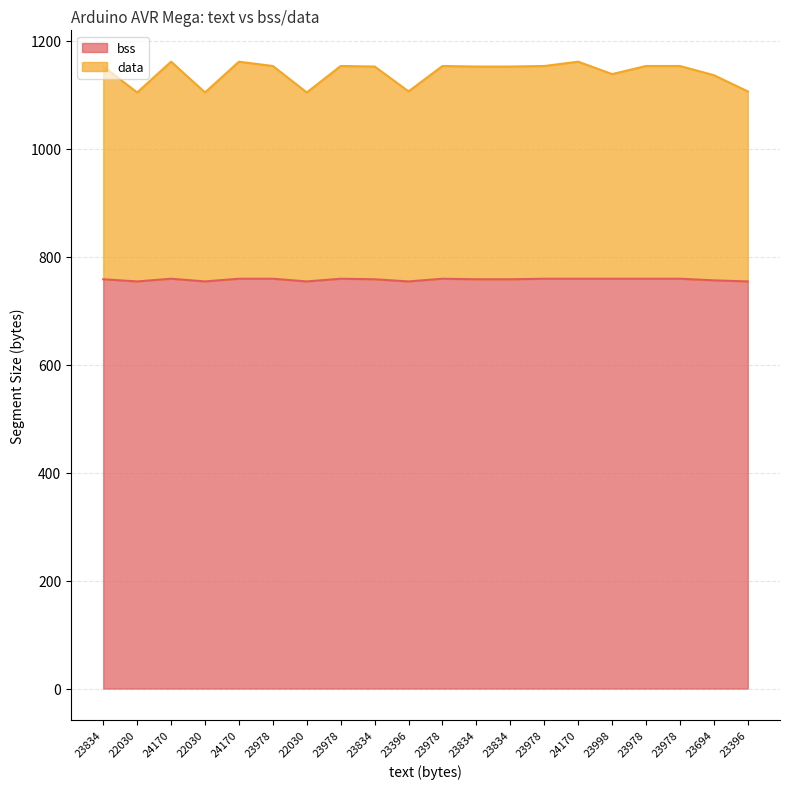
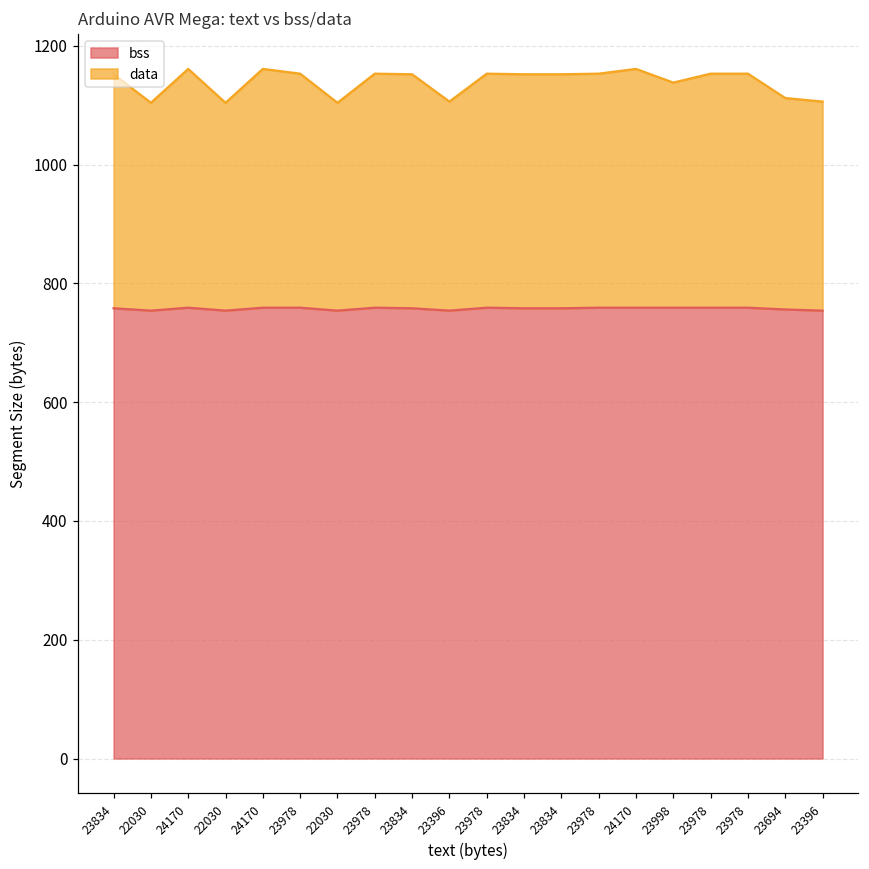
  {
    "bss": {
      "23998": 760,
      "23694": 760
    },
    "data": {
      "23998": 380,
-     "23694": 380
+     "23694": 360
    }
  }
